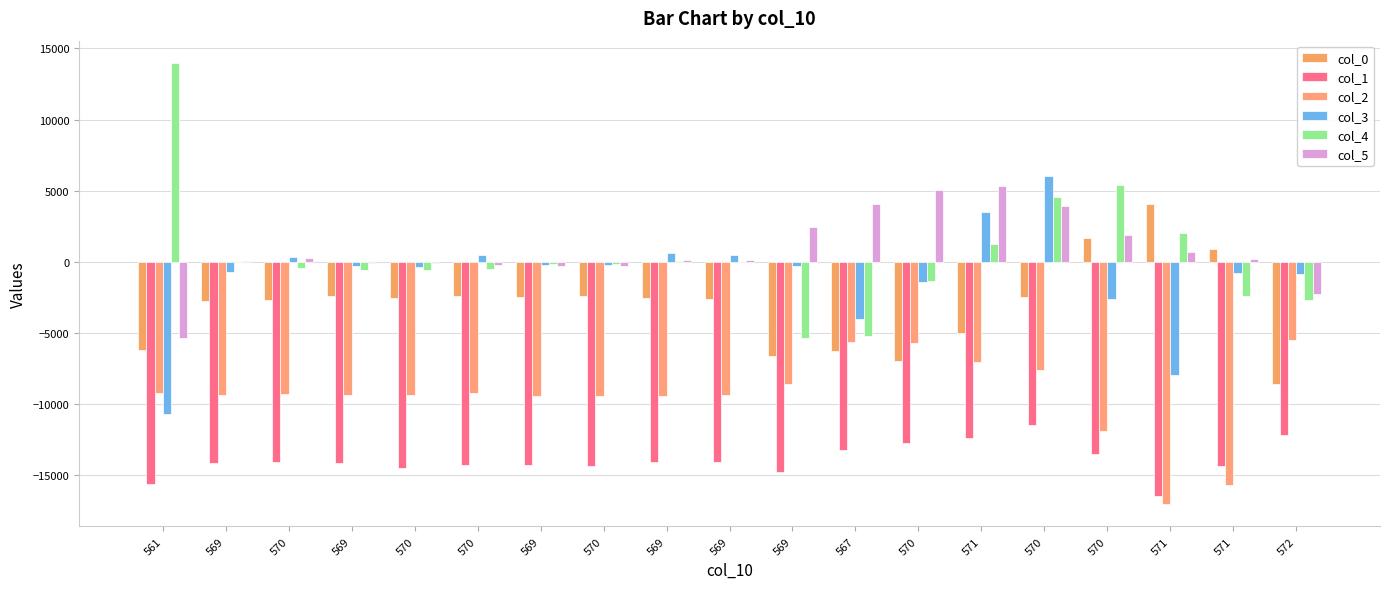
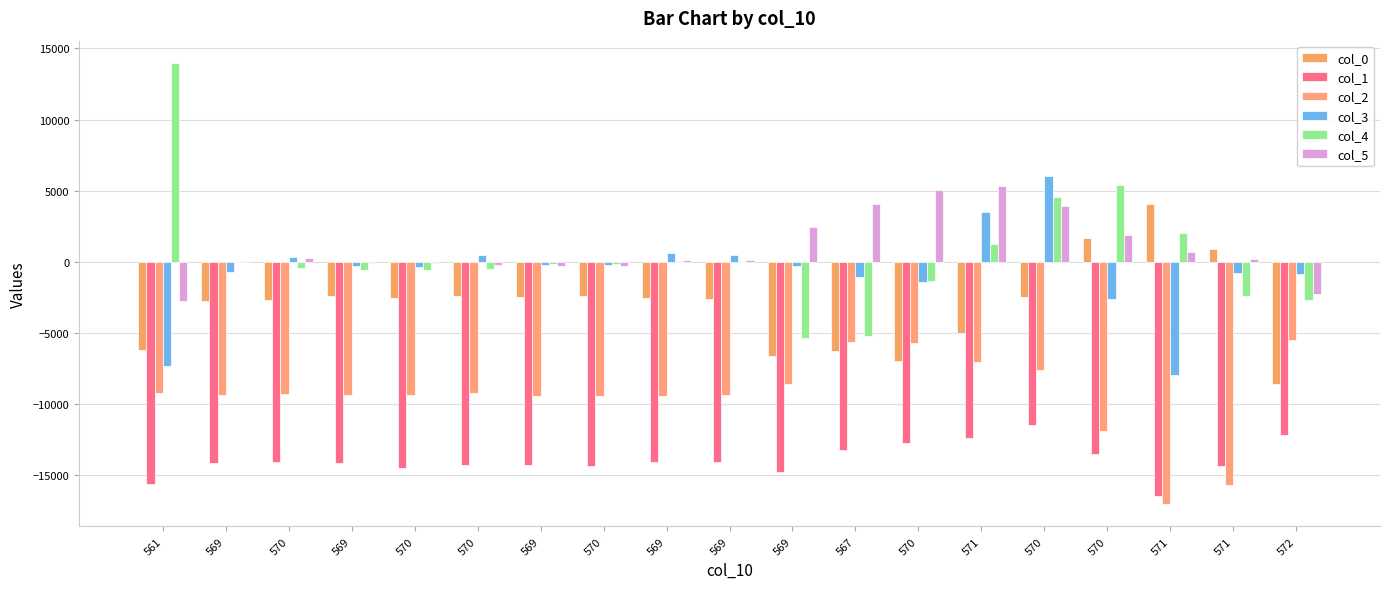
  {
    "col_3": {
-     "561": -10600,
-     "567": -4000,
+     "561": -7300,
+     "567": -1100,
      "572": -800
    },
    "col_4": {
      "561": 14000,
      "567": -5200,
      "572": -2700
    },
    "col_5": {
-     "561": -5300,
+     "561": -2700,
      "567": 4100,
      "572": -2300
    }
  }
